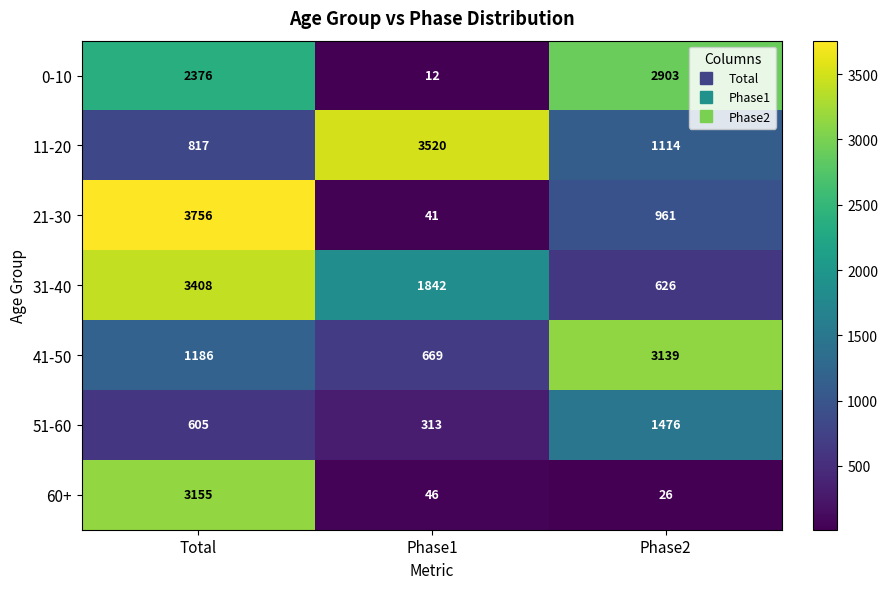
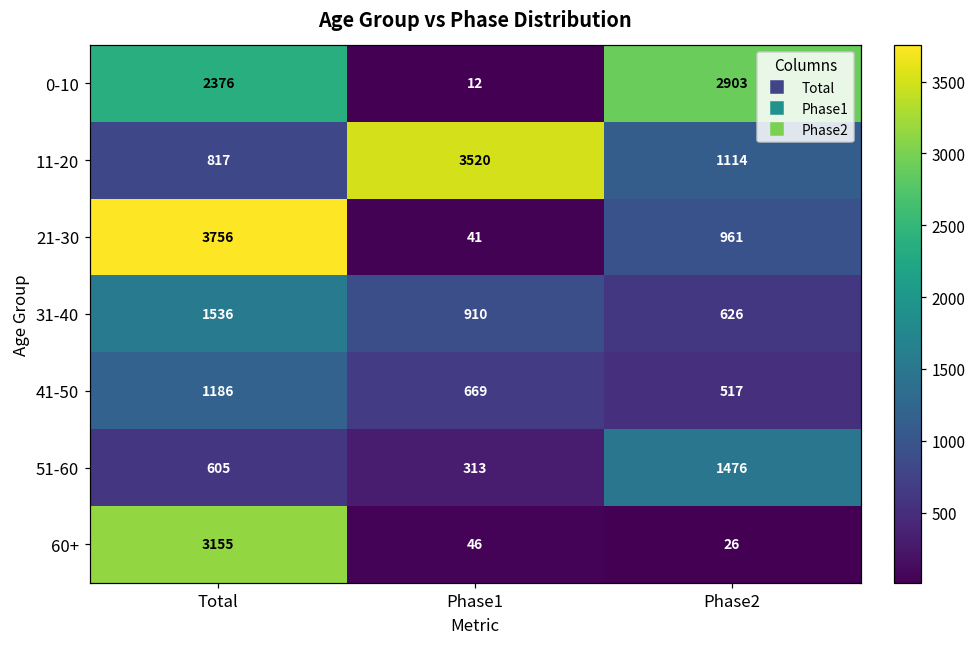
  {
    "0-10": {
      "Total": 2376,
      "Phase1": 12,
      "Phase2": 2903
    },
    "11-20": {
      "Total": 817,
      "Phase1": 3520,
      "Phase2": 1114
    },
    "21-30": {
      "Total": 3756,
      "Phase1": 41,
      "Phase2": 961
    },
    "31-40": {
-     "Total": 3408,
-     "Phase1": 1842,
+     "Total": 1536,
+     "Phase1": 910,
      "Phase2": 626
    },
    "41-50": {
      "Total": 1186,
      "Phase1": 669,
-     "Phase2": 3139
+     "Phase2": 517
    },
    "51-60": {
      "Total": 605,
      "Phase1": 313,
      "Phase2": 1476
    },
    "60+": {
      "Total": 3155,
      "Phase1": 46,
      "Phase2": 26
    }
  }
